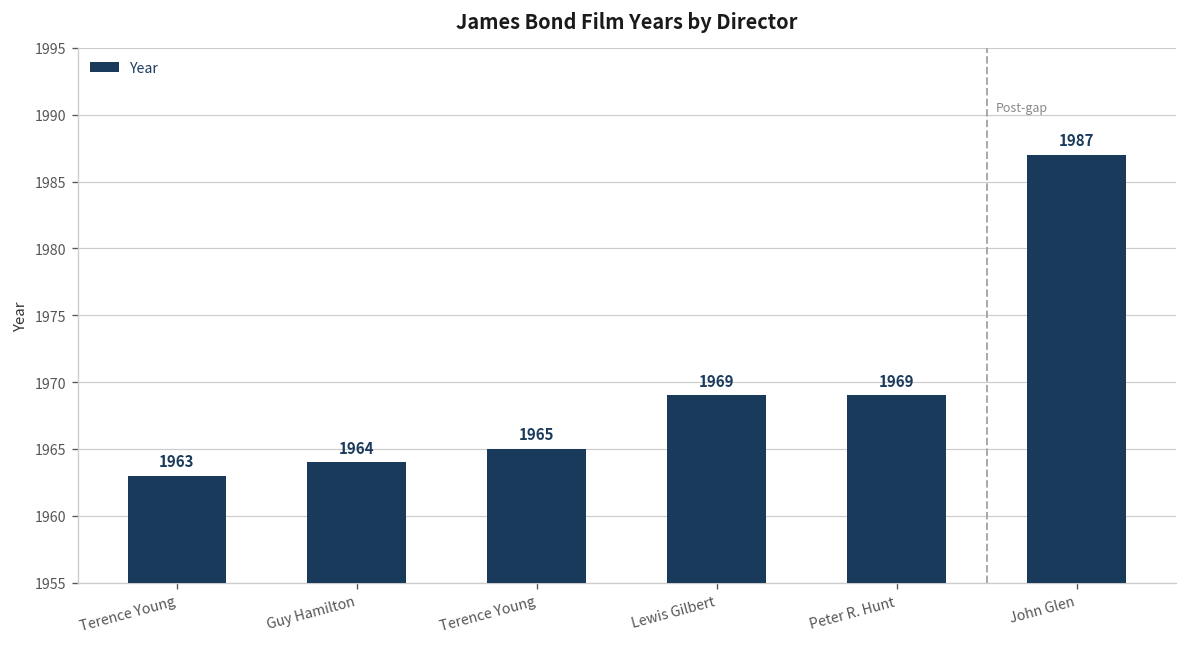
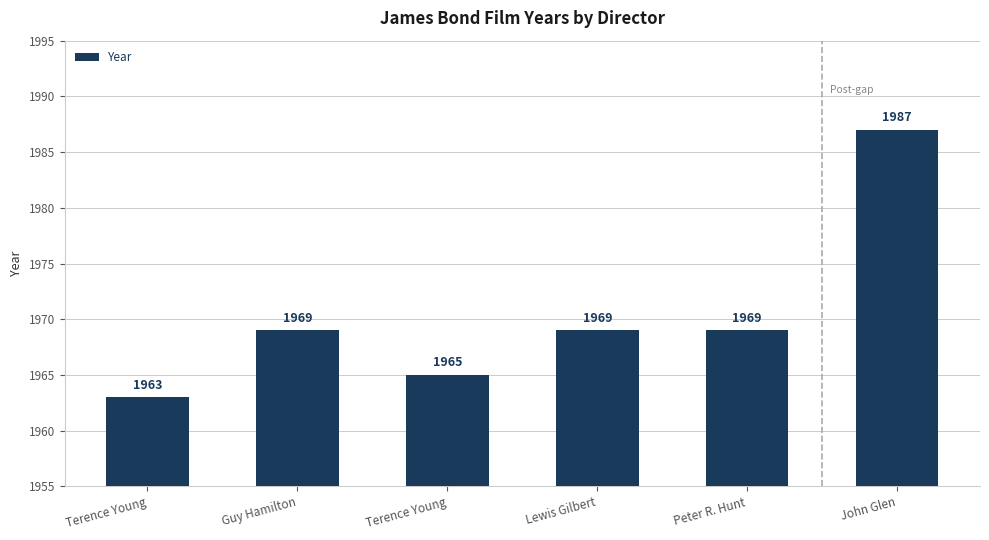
  {
-   "Guy Hamilton": 1964,
+   "Guy Hamilton": 1969,
    "Lewis Gilbert": 1969,
    "Peter R. Hunt": 1969,
    "John Glen": 1987
  }
